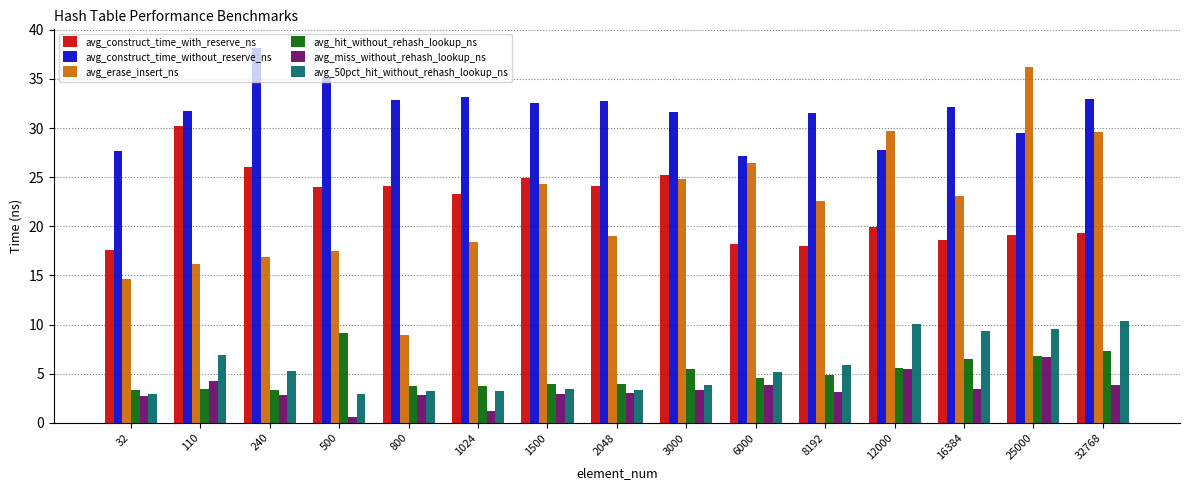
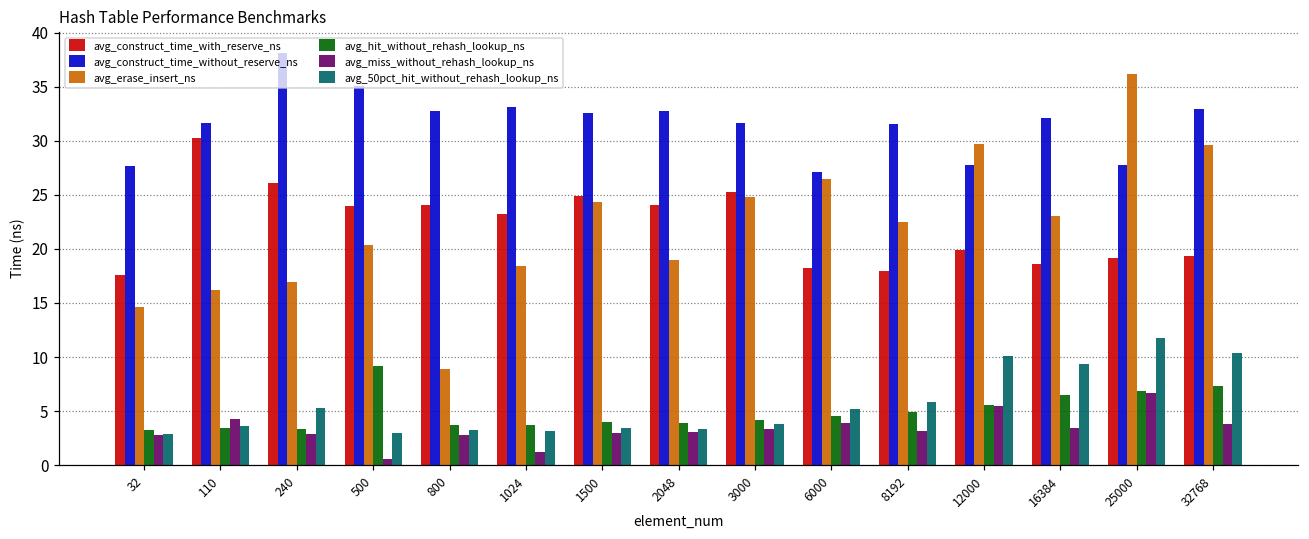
  {
    "avg_construct_time_with_reserve_ns": {
      "32": 18,
      "110": 30,
      "240": 26,
      "500": 24,
      "800": 24,
      "1024": 23,
      "1500": 25,
      "2048": 24,
      "3000": 25,
      "6000": 18,
      "8192": 18,
      "12000": 20,
      "16384": 19,
      "25000": 19,
      "32768": 19
    },
    "avg_construct_time_without_reserve_ns": {
      "32": 28,
      "110": 32,
      "800": 33,
      "1024": 33,
      "1500": 33,
      "2048": 33,
      "3000": 32,
      "6000": 27,
      "8192": 32,
      "12000": 28,
      "16384": 32,
-     "25000": 29,
+     "25000": 28,
      "32768": 33
    },
    "avg_erase_insert_ns": {
      "32": 15,
      "110": 16,
      "240": 17,
-     "500": 17,
+     "500": 20,
      "800": 9,
      "1024": 18,
      "1500": 24,
      "2048": 19,
      "3000": 25,
      "6000": 26,
      "8192": 23,
      "12000": 30,
      "16384": 23,
      "25000": 36,
      "32768": 30
    },
    "avg_hit_without_rehash_lookup_ns": {
      "32": 3,
      "110": 3,
      "240": 3,
      "500": 9,
      "800": 4,
      "1024": 4,
      "1500": 4,
      "2048": 4,
-     "3000": 5,
+     "3000": 4,
      "6000": 5,
      "8192": 5,
      "12000": 6,
      "16384": 6,
      "25000": 7,
      "32768": 7
    },
    "avg_miss_without_rehash_lookup_ns": {
      "32": 3,
      "110": 4,
      "240": 3,
      "500": 1,
      "800": 3,
      "1024": 1,
      "1500": 3,
      "2048": 3,
      "3000": 3,
      "6000": 4,
      "8192": 3,
      "12000": 6,
      "16384": 3,
      "25000": 7,
      "32768": 4
    },
    "avg_50pct_hit_without_rehash_lookup_ns": {
      "32": 3,
-     "110": 7,
+     "110": 4,
      "240": 5,
      "500": 3,
      "800": 3,
      "1024": 3,
      "1500": 3,
      "2048": 3,
      "3000": 4,
      "6000": 5,
      "8192": 6,
      "12000": 10,
      "16384": 9,
-     "25000": 10,
+     "25000": 12,
      "32768": 10
    }
  }
